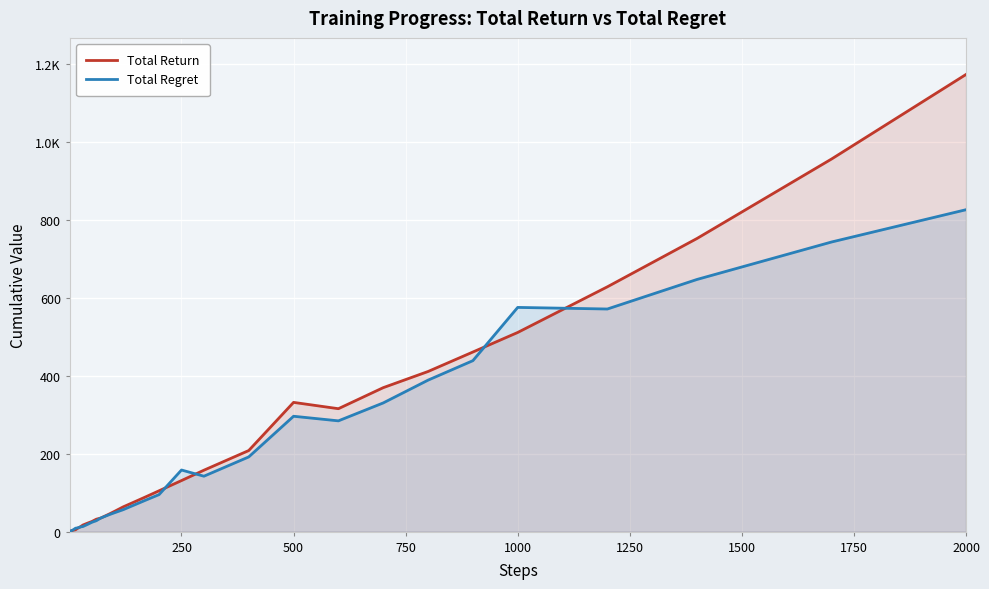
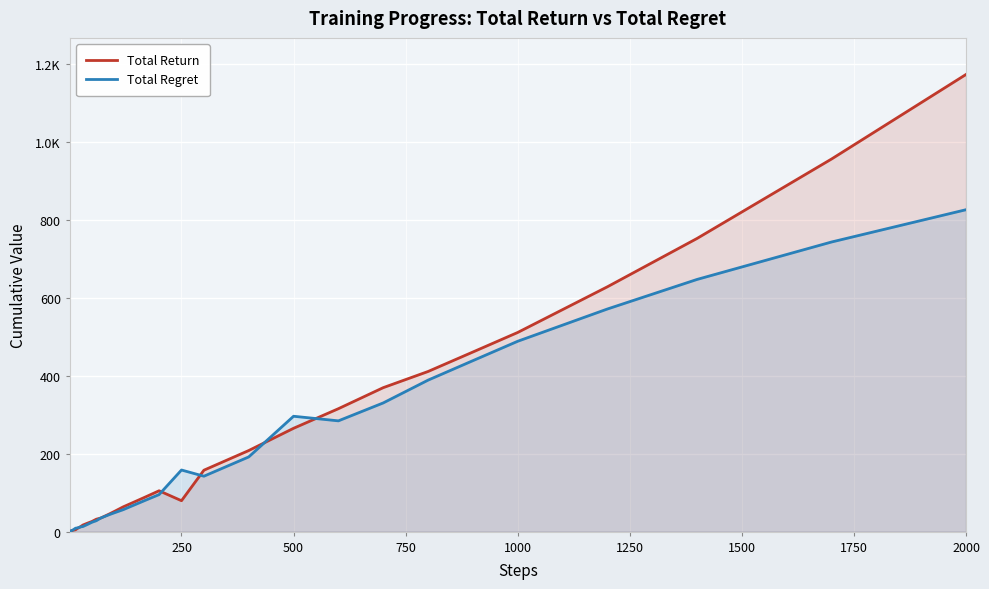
  {
    "Total Return": {
-     "250": 130,
-     "500": 330,
+     "250": 80,
+     "500": 270,
      "1000": 510,
      "2000": 1170
    },
    "Total Regret": {
      "250": 160,
      "500": 300,
-     "1000": 580,
+     "1000": 490,
      "2000": 830
    }
  }
